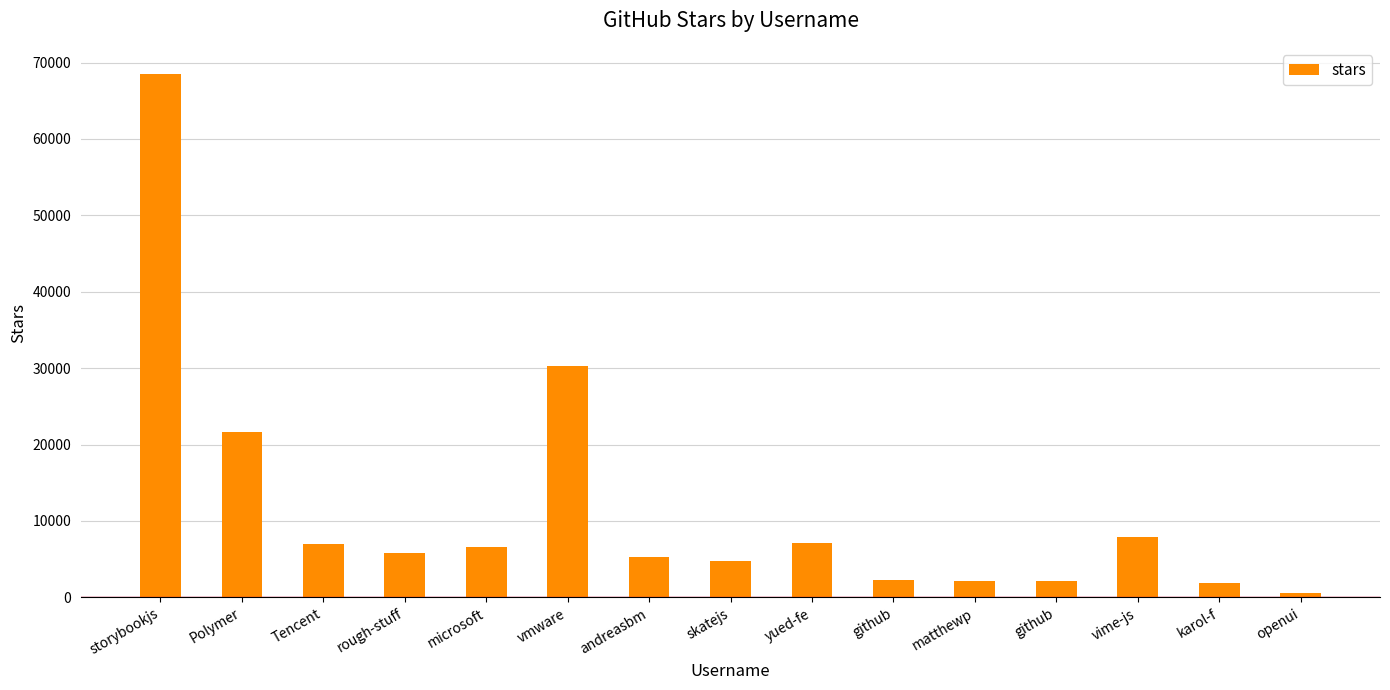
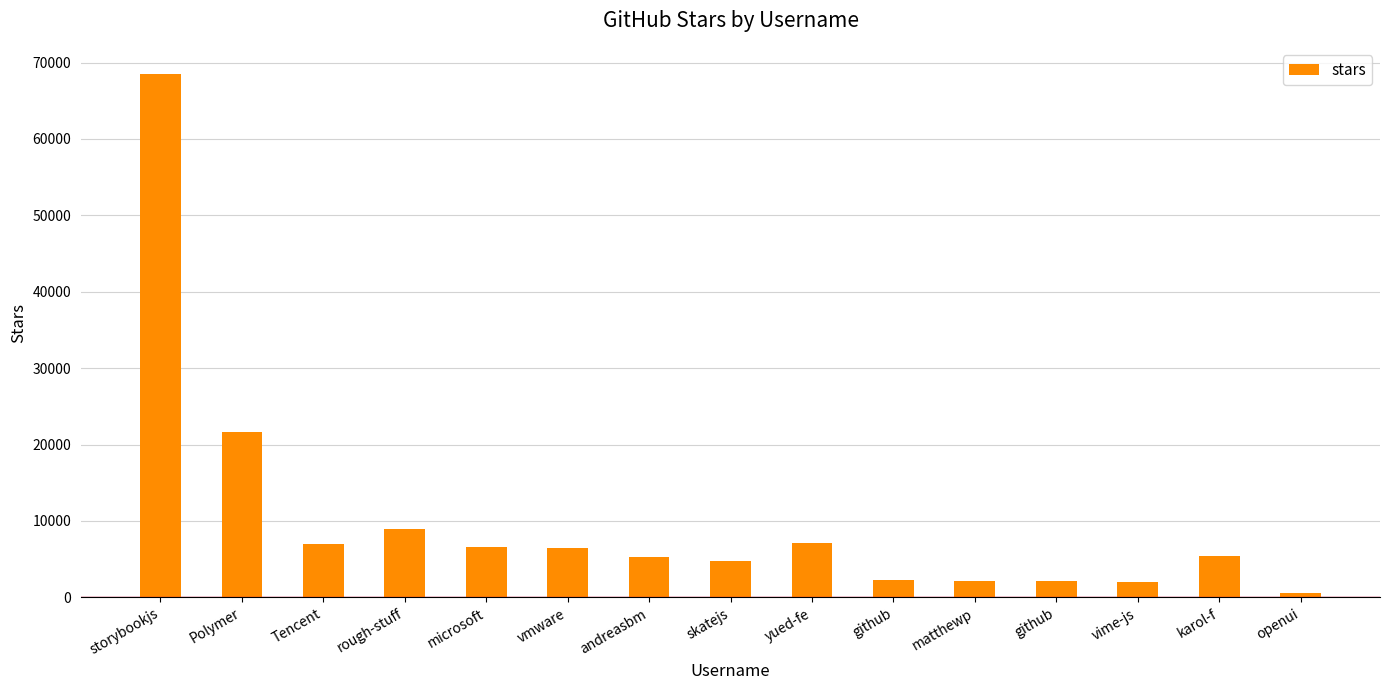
  {
    "storybookjs": 69000,
    "Polymer": 22000,
    "Tencent": 7000,
-   "rough-stuff": 6000,
+   "rough-stuff": 9000,
    "microsoft": 7000,
-   "vmware": 30000,
+   "vmware": 6000,
    "andreasbm": 5000,
    "skatejs": 5000,
    "yued-fe": 7000,
    "matthewp": 2000,
-   "vime-js": 8000,
-   "karol-f": 2000,
+   "vime-js": 2000,
+   "karol-f": 5000,
    "openui": 1000
  }
